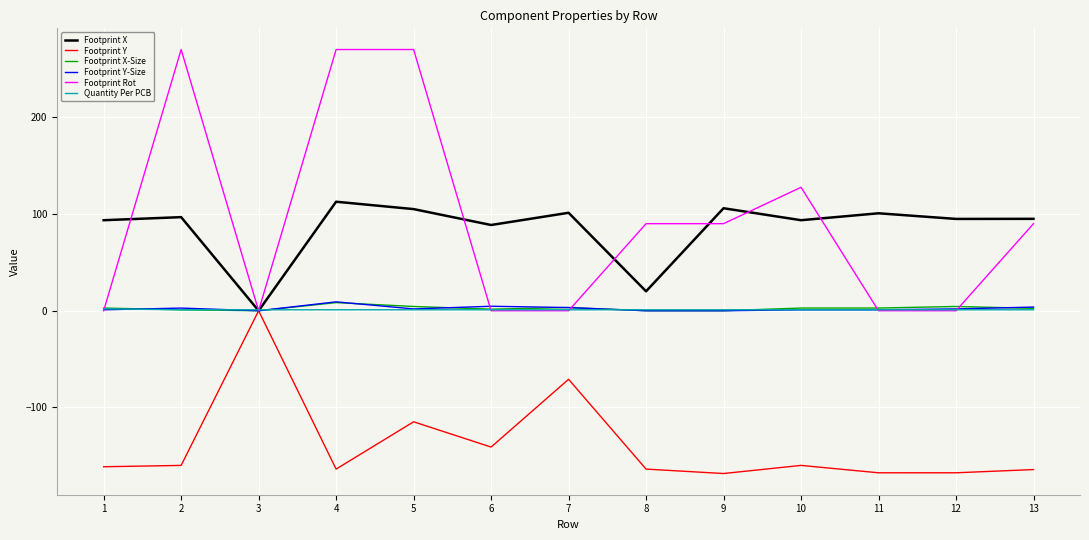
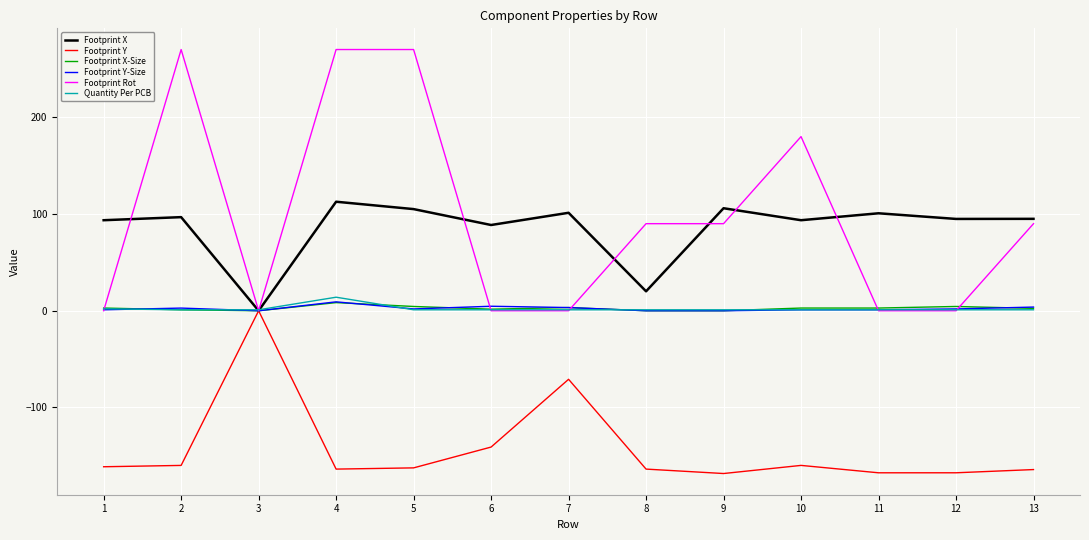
  {
    "Footprint X": {
      "1": 90,
      "2": 100,
      "4": 110,
      "5": 110,
      "6": 90,
      "7": 100,
      "8": 20,
      "9": 110,
      "10": 90,
      "11": 100,
      "12": 90,
      "13": 100
    },
    "Footprint Y": {
      "1": -160,
      "2": -160,
      "4": -160,
-     "5": -110,
+     "5": -160,
      "6": -140,
      "7": -70,
      "8": -160,
      "9": -170,
      "10": -160,
      "11": -170,
      "12": -170,
      "13": -160
    },
    "Footprint Y-Size": {
      "6": 0
    },
    "Footprint Rot": {
      "2": 270,
      "4": 270,
      "5": 270,
      "8": 90,
      "9": 90,
-     "10": 130,
+     "10": 180,
      "13": 90
    },
    "Quantity Per PCB": {
-     "4": 0
+     "4": 10
    }
  }
